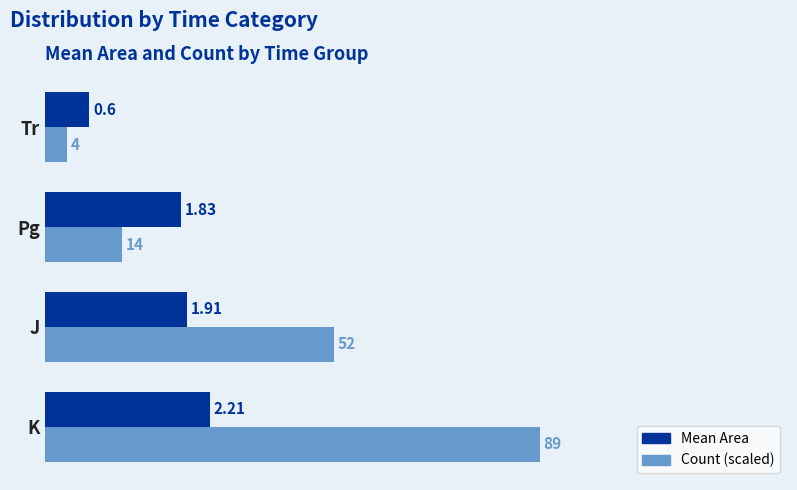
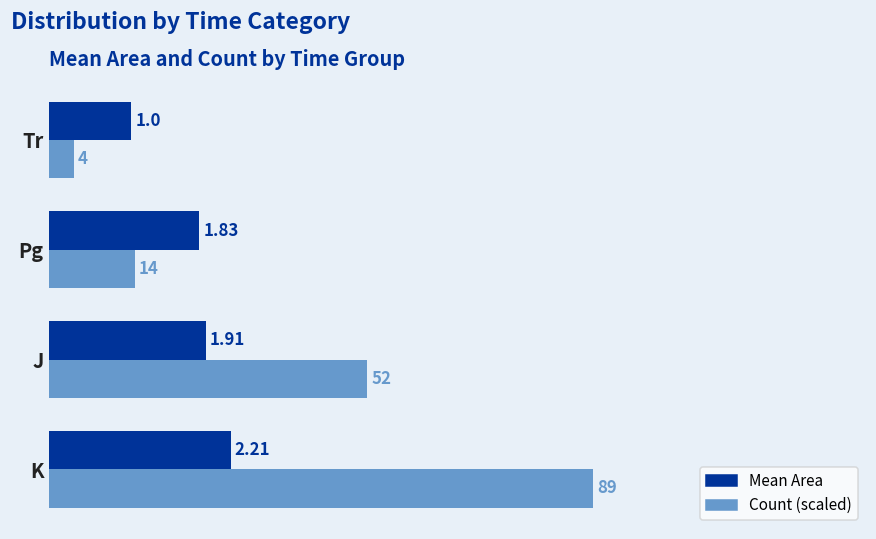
  {
    "Mean Area": {
-     "Tr": 0.6,
+     "Tr": 1.0,
      "Pg": 1.83,
      "J": 1.91,
      "K": 2.21
    }
  }
